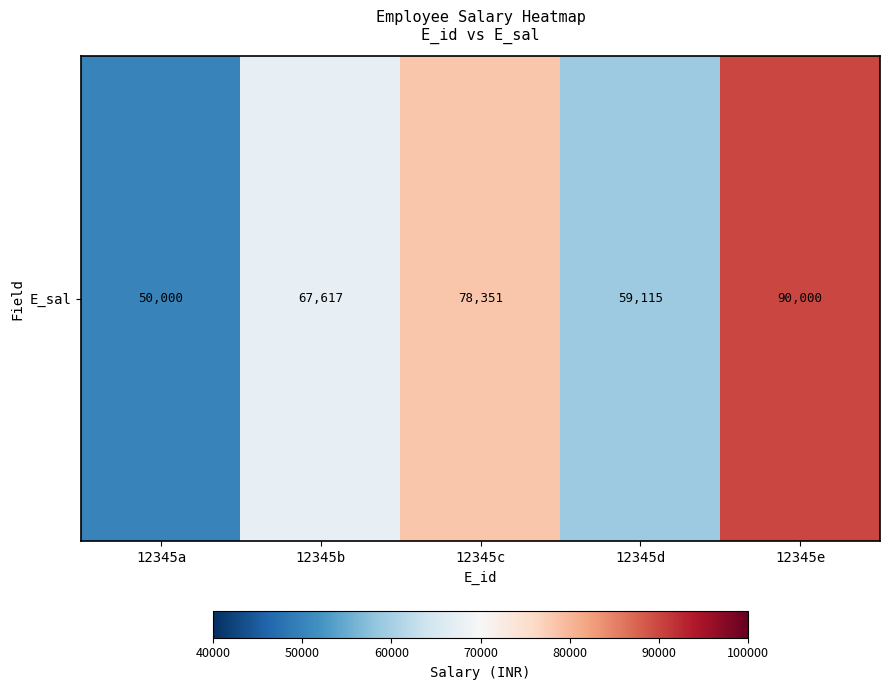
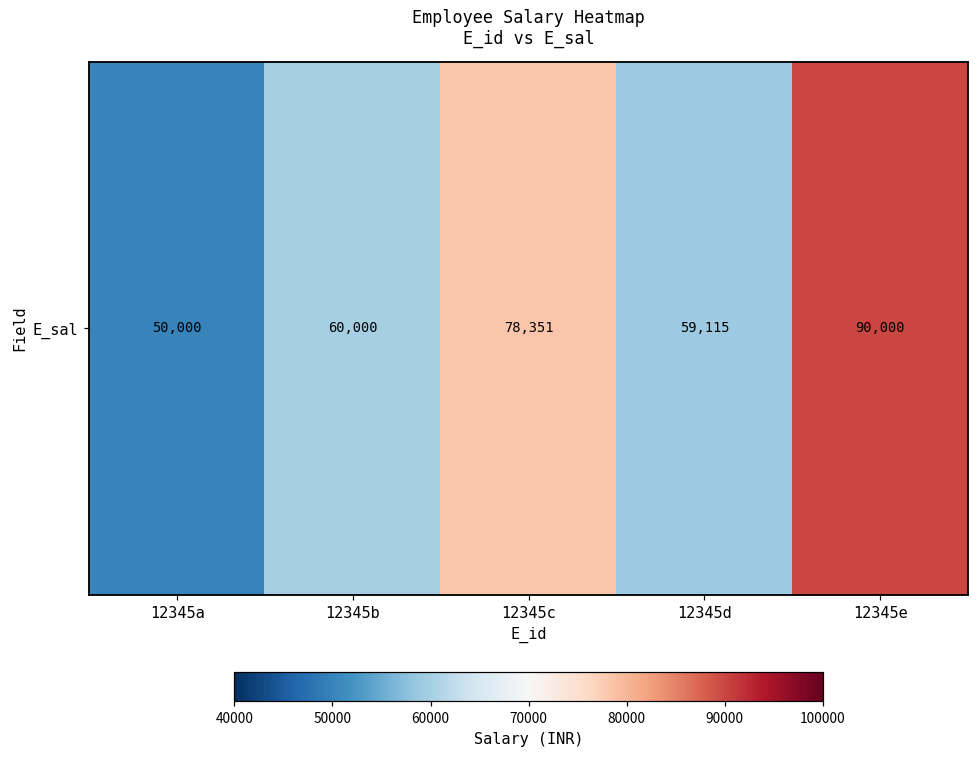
  {
    "E_sal": {
      "12345a": "50,000",
-     "12345b": "67,617",
+     "12345b": "60,000",
      "12345c": "78,351",
      "12345d": "59,115",
      "12345e": "90,000"
    }
  }
